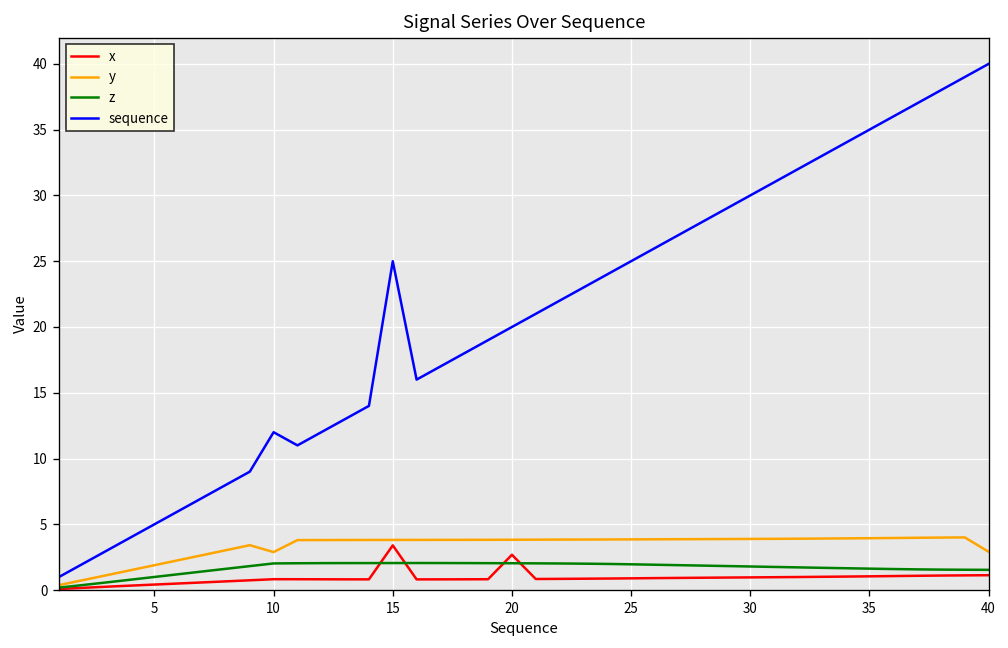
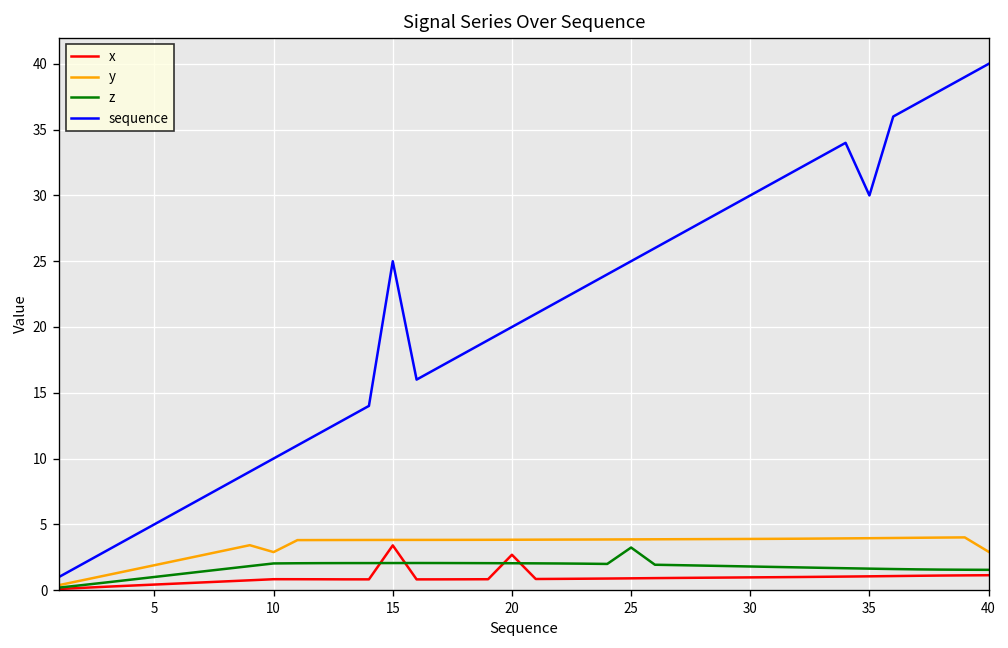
  {
    "x": {
      "5": 0.4,
      "10": 0.8,
      "15": 3.4,
      "20": 2.7,
      "25": 0.9,
      "30": 1.0,
      "35": 1.0,
      "40": 1.1
    },
    "y": {
      "5": 1.9,
      "10": 2.9,
      "15": 3.8,
      "20": 3.8,
      "25": 3.9,
      "30": 3.9,
      "35": 3.9,
      "40": 2.9
    },
    "z": {
      "5": 1.0,
      "10": 2.0,
      "15": 2.1,
      "20": 2.0,
-     "25": 2.0,
+     "25": 3.2,
      "30": 1.8,
      "35": 1.6,
      "40": 1.5
    },
    "sequence": {
      "5": 5,
-     "10": 12,
+     "10": 10,
      "15": 25,
      "20": 20,
      "25": 25,
      "30": 30,
-     "35": 35,
+     "35": 30,
      "40": 40
    }
  }
